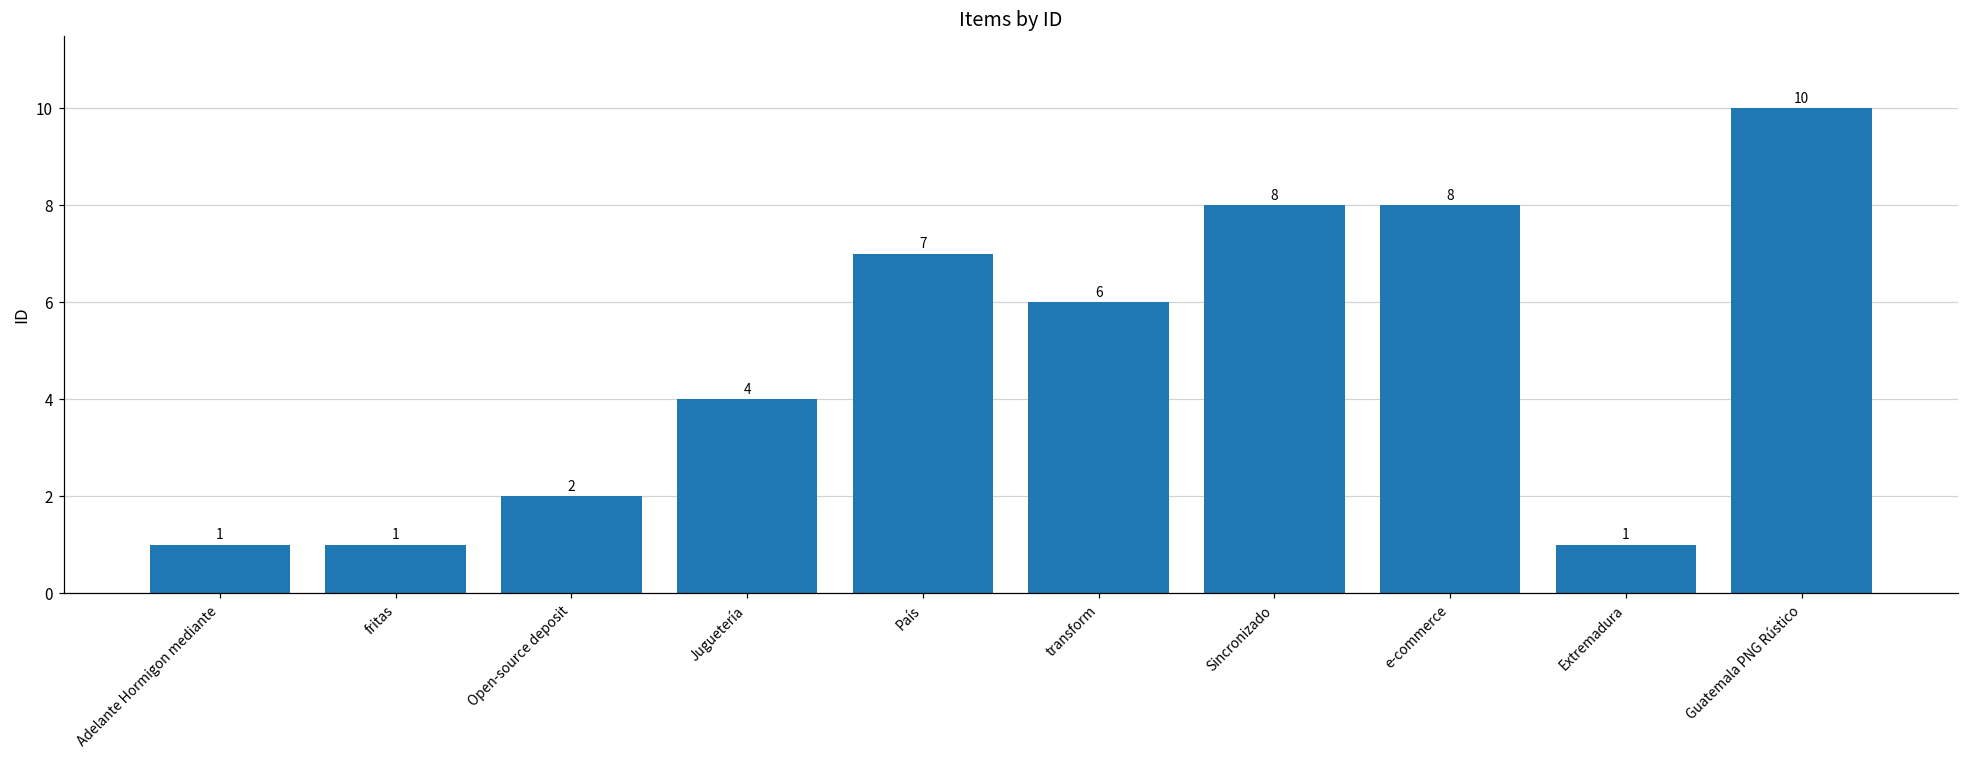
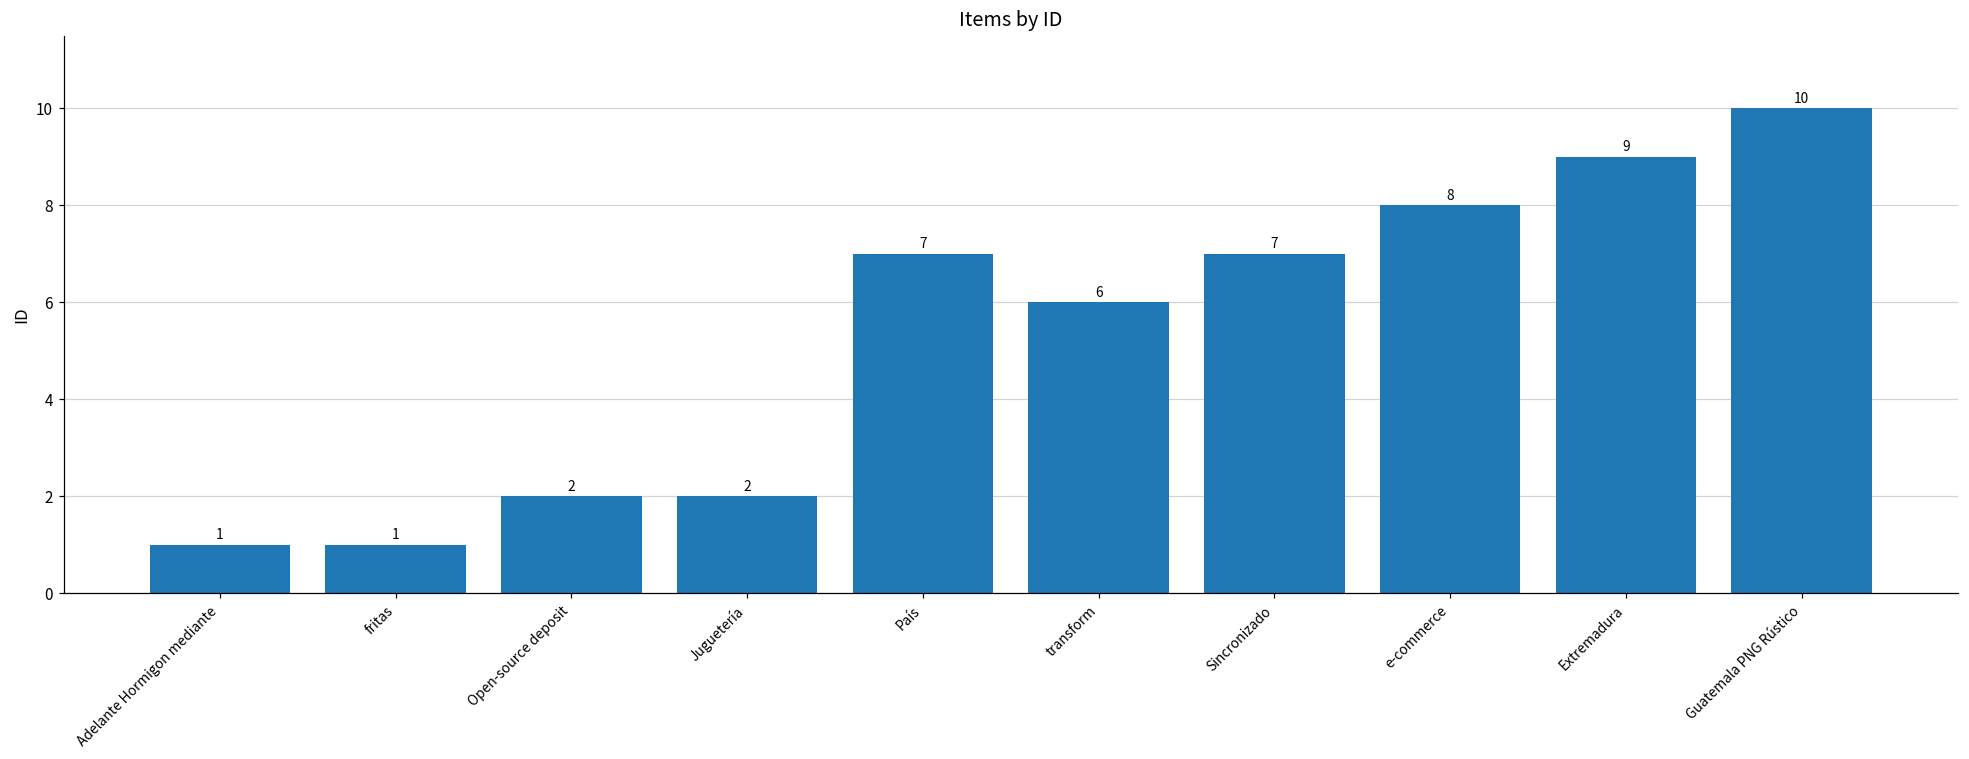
  {
    "Adelante Hormigon mediante": 1,
    "fritas": 1,
    "Open-source deposit": 2,
-   "Juguetería": 4,
+   "Juguetería": 2,
    "País": 7,
    "transform": 6,
-   "Sincronizado": 8,
+   "Sincronizado": 7,
    "e-commerce": 8,
-   "Extremadura": 1,
+   "Extremadura": 9,
    "Guatemala PNG Rústico": 10
  }
